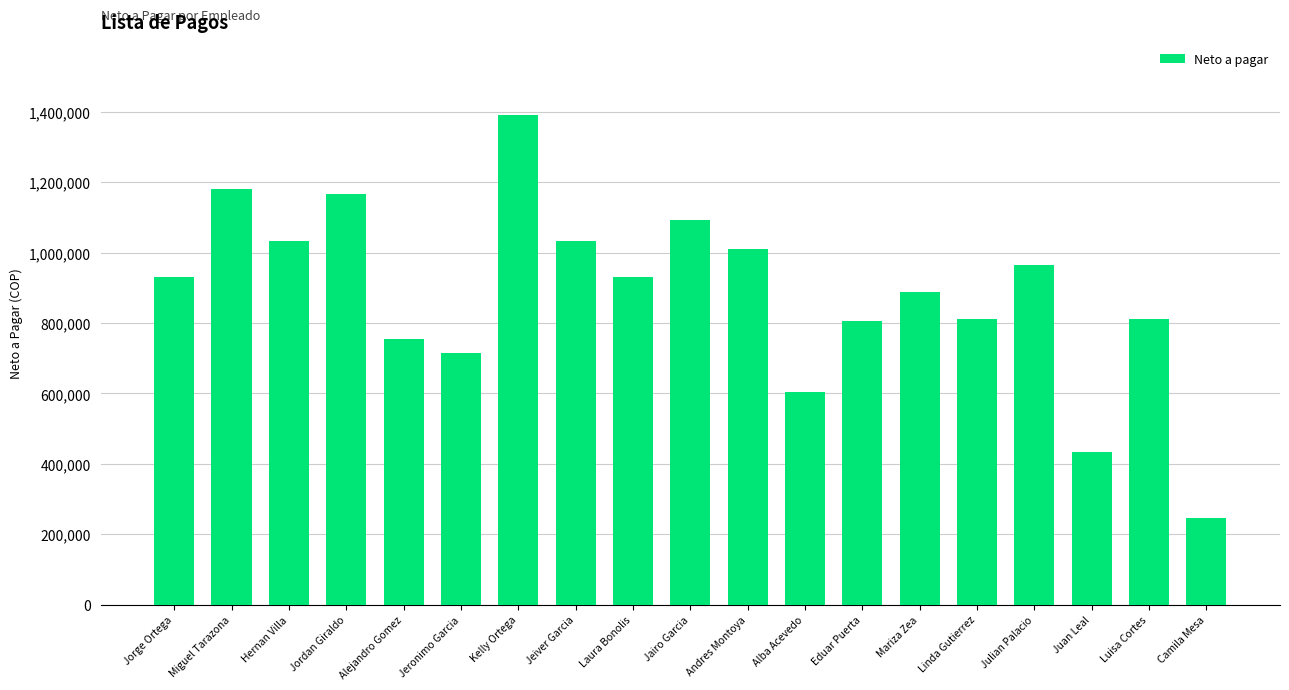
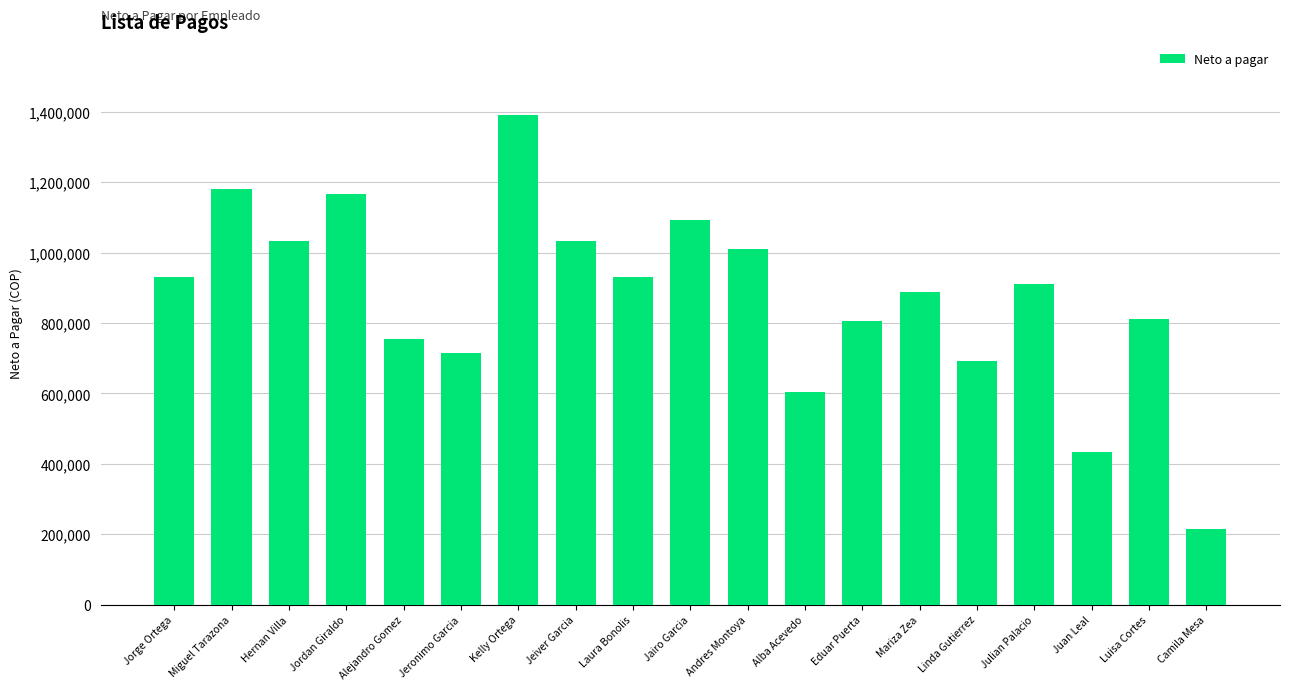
  {
    "Jorge Ortega": "930,000",
    "Miguel Tarazona": "1,180,000",
    "Hernan Villa": "1,030,000",
    "Jordan Giraldo": "1,170,000",
    "Alejandro Gomez": "760,000",
    "Jeronimo Garcia": "710,000",
    "Kelly Ortega": "1,390,000",
    "Jeiver Garcia": "1,030,000",
    "Laura Bonolis": "930,000",
    "Jairo Garcia": "1,090,000",
    "Andres Montoya": "1,010,000",
    "Alba Acevedo": "600,000",
    "Eduar Puerta": "810,000",
    "Mariza Zea": "890,000",
-   "Linda Gutierrez": "810,000",
-   "Julian Palacio": "960,000",
+   "Linda Gutierrez": "690,000",
+   "Julian Palacio": "910,000",
    "Juan Leal": "430,000",
    "Luisa Cortes": "810,000",
-   "Camila Mesa": "250,000"
+   "Camila Mesa": "220,000"
  }
